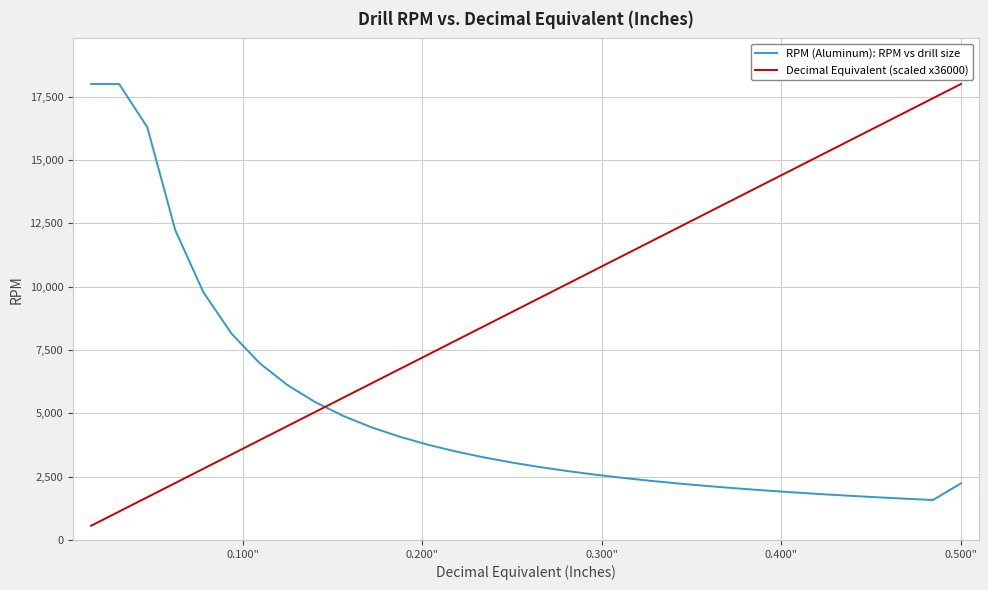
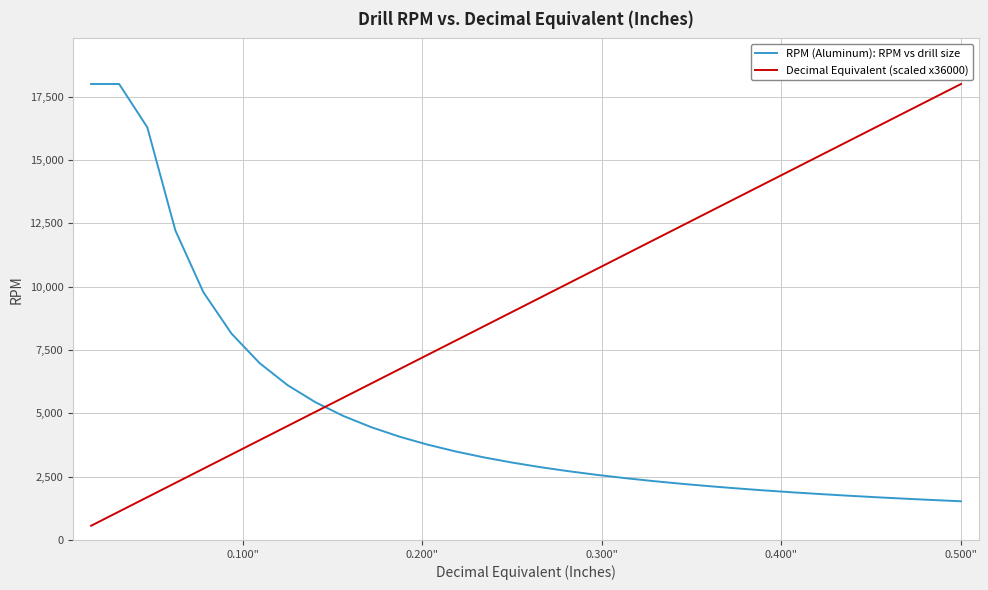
  {
    "RPM (Aluminum): RPM vs drill size": {
-     "0.500\"": "2,200"
+     "0.500\"": "1,500"
    },
    "Decimal Equivalent (scaled x36000)": {
      "0.500\"": "18,000"
    }
  }
